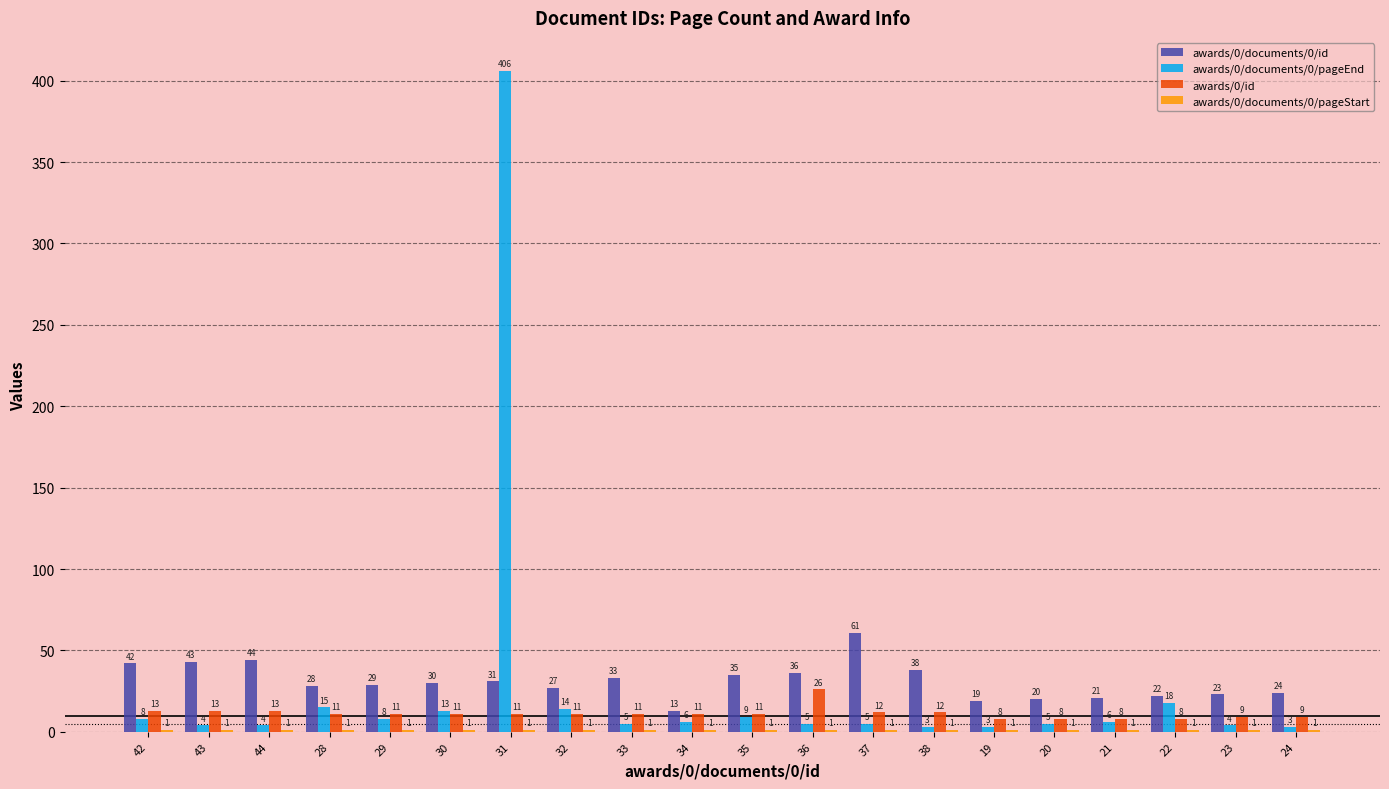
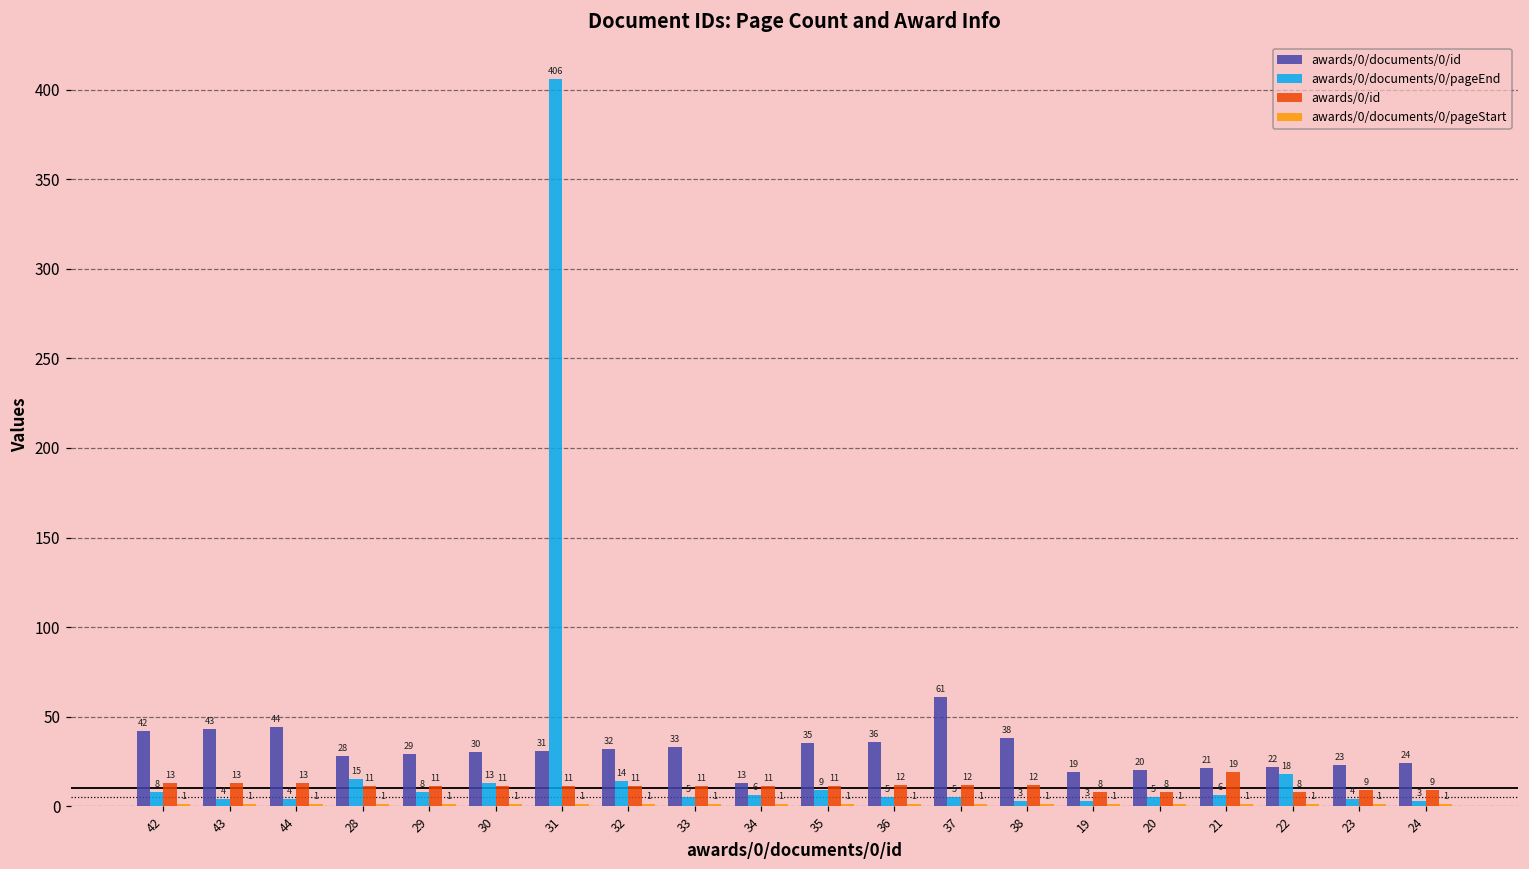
  {
    "awards/0/documents/0/id": {
      "42": 42,
      "43": 43,
      "44": 44,
      "28": 28,
      "29": 29,
      "30": 30,
      "31": 31,
-     "32": 27,
+     "32": 32,
      "33": 33,
      "34": 13,
      "35": 35,
      "36": 36,
      "37": 61,
      "38": 38,
      "19": 19,
      "20": 20,
      "21": 21,
      "22": 22,
      "23": 23,
      "24": 24
    },
    "awards/0/documents/0/pageEnd": {
      "42": 8,
      "43": 4,
      "44": 4,
      "28": 15,
      "29": 8,
      "30": 13,
      "31": 406,
      "32": 14,
      "33": 5,
      "34": 6,
      "35": 9,
      "36": 5,
      "37": 5,
      "38": 3,
      "19": 3,
      "20": 5,
      "21": 6,
      "22": 18,
      "23": 4,
      "24": 3
    },
    "awards/0/id": {
      "42": 13,
      "43": 13,
      "44": 13,
      "28": 11,
      "29": 11,
      "30": 11,
      "31": 11,
      "32": 11,
      "33": 11,
      "34": 11,
      "35": 11,
-     "36": 26,
+     "36": 12,
      "37": 12,
      "38": 12,
      "19": 8,
      "20": 8,
-     "21": 8,
+     "21": 19,
      "22": 8,
      "23": 9,
      "24": 9
    },
    "awards/0/documents/0/pageStart": {
      "42": 1,
      "43": 1,
      "44": 1,
      "28": 1,
      "29": 1,
      "30": 1,
      "31": 1,
      "32": 1,
      "33": 1,
      "34": 1,
      "35": 1,
      "36": 1,
      "37": 1,
      "38": 1,
      "19": 1,
      "20": 1,
      "21": 1,
      "22": 1,
      "23": 1,
      "24": 1
    }
  }
